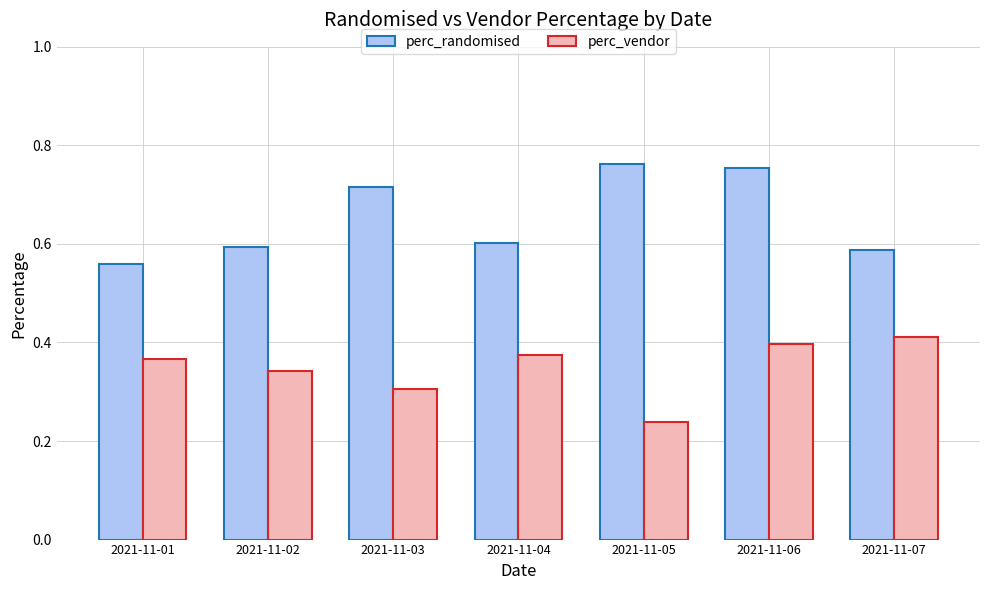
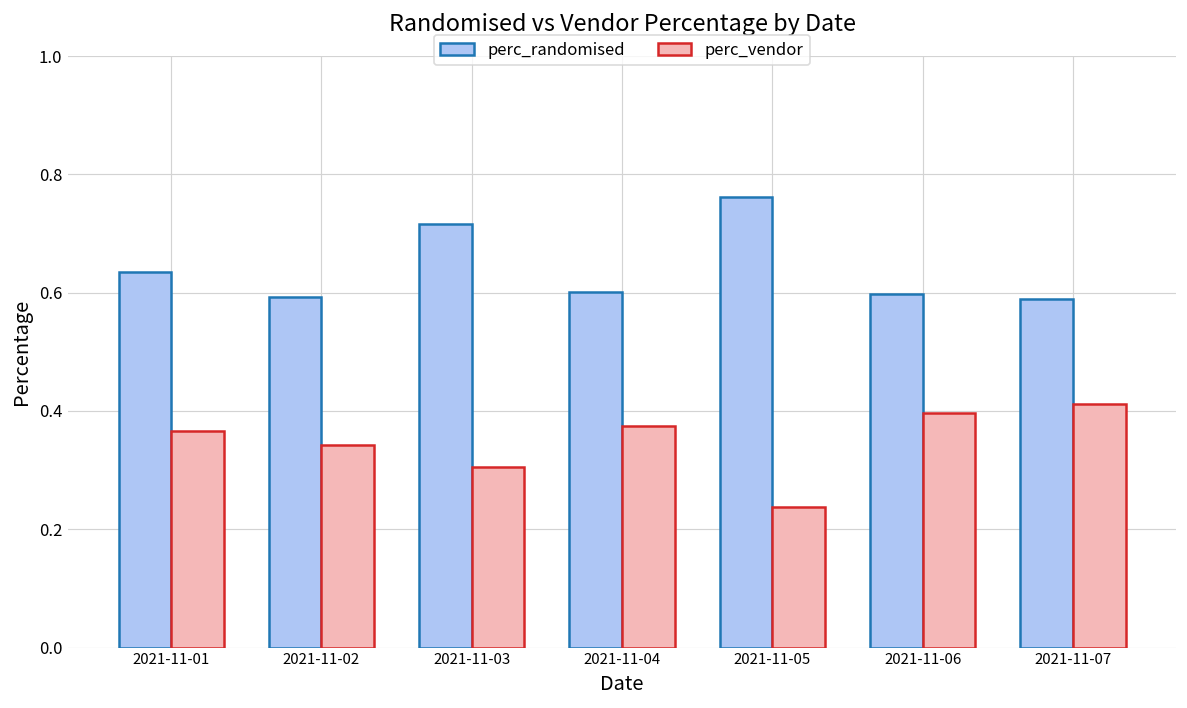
  {
    "perc_randomised": {
-     "2021-11-01": 0.56,
+     "2021-11-01": 0.63,
      "2021-11-02": 0.59,
      "2021-11-03": 0.72,
      "2021-11-04": 0.60,
      "2021-11-05": 0.76,
-     "2021-11-06": 0.75,
+     "2021-11-06": 0.60,
      "2021-11-07": 0.59
    },
    "perc_vendor": {
      "2021-11-01": 0.37,
      "2021-11-02": 0.34,
      "2021-11-03": 0.31,
      "2021-11-04": 0.38,
      "2021-11-05": 0.24,
      "2021-11-06": 0.40,
      "2021-11-07": 0.41
    }
  }
